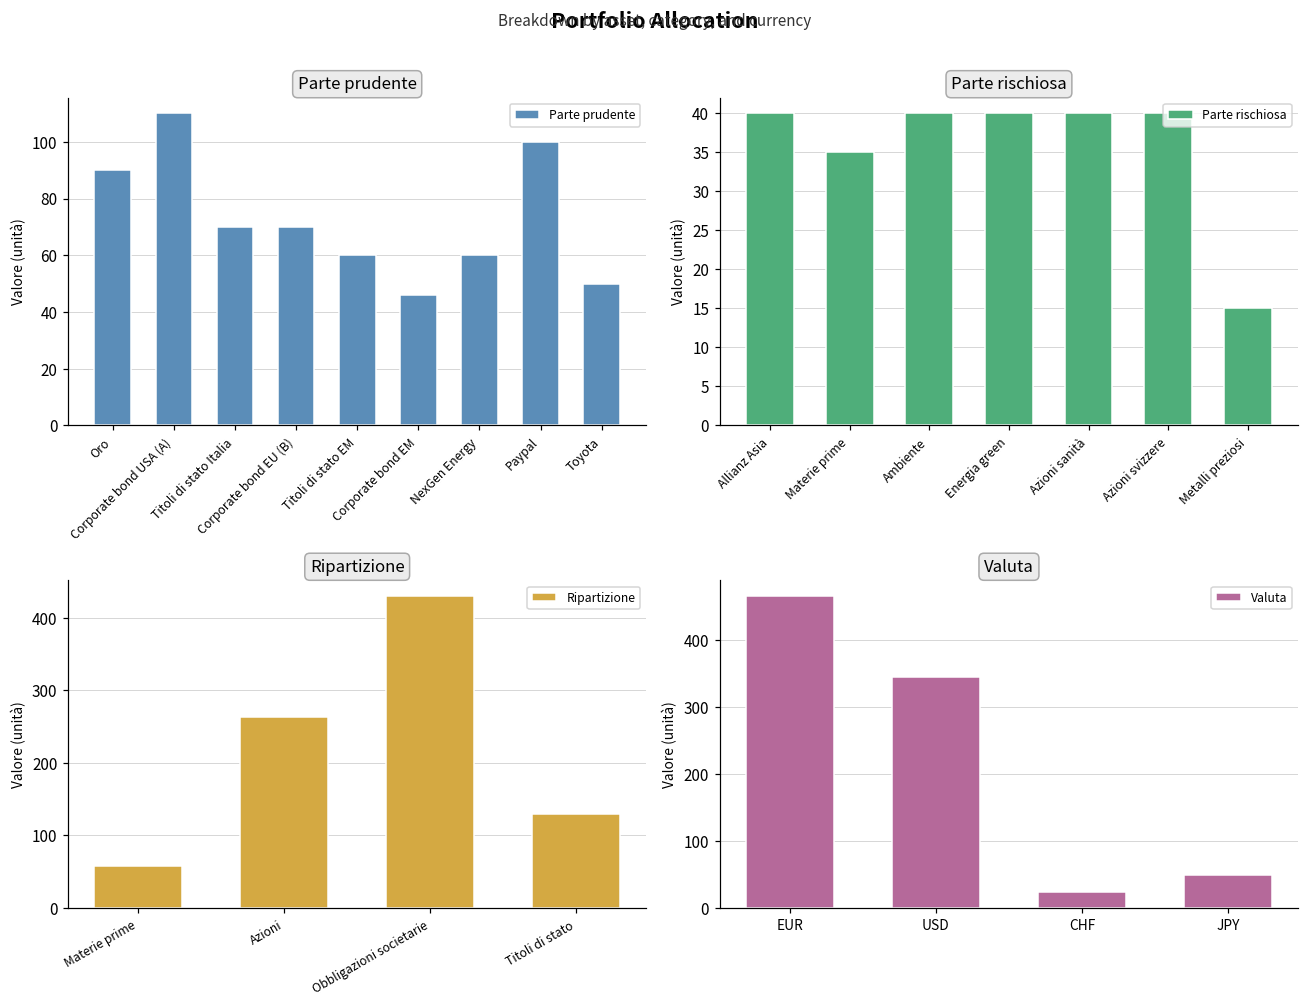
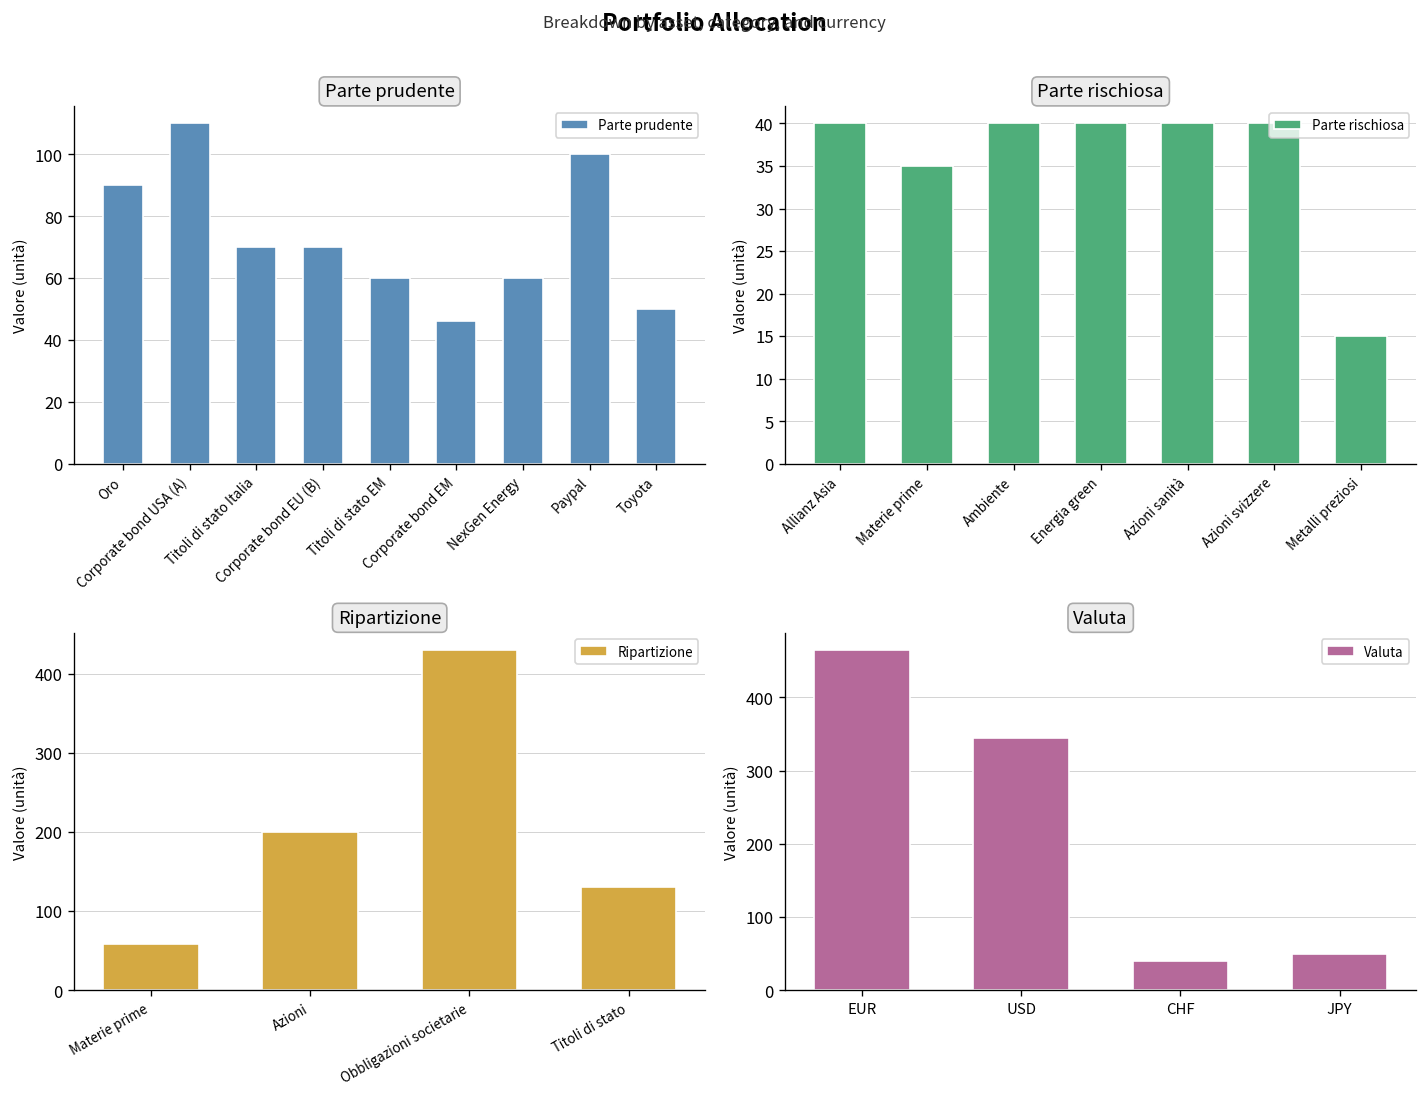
  {
    "Parte prudente": {
      "Oro": 90,
      "Corporate bond USA (A)": 110,
      "Titoli di stato Italia": 70,
      "Corporate bond EU (B)": 70,
      "Titoli di stato EM": 60,
      "Corporate bond EM": 46,
      "NexGen Energy": 60,
      "Paypal": 100,
      "Toyota": 50
    },
    "Parte rischiosa": {
      "Allianz Asia": 40,
      "Materie prime": 35,
      "Ambiente": 40,
      "Energia green": 40,
      "Azioni sanità": 40,
      "Metalli preziosi": 15
    },
    "Ripartizione": {
      "Materie prime": 60,
-     "Azioni": 260,
+     "Azioni": 200,
      "Obbligazioni societarie": 430,
      "Titoli di stato": 130
    },
    "Valuta": {
      "EUR": 470,
      "USD": 350,
-     "CHF": 20,
+     "CHF": 40,
      "JPY": 50
    }
  }
